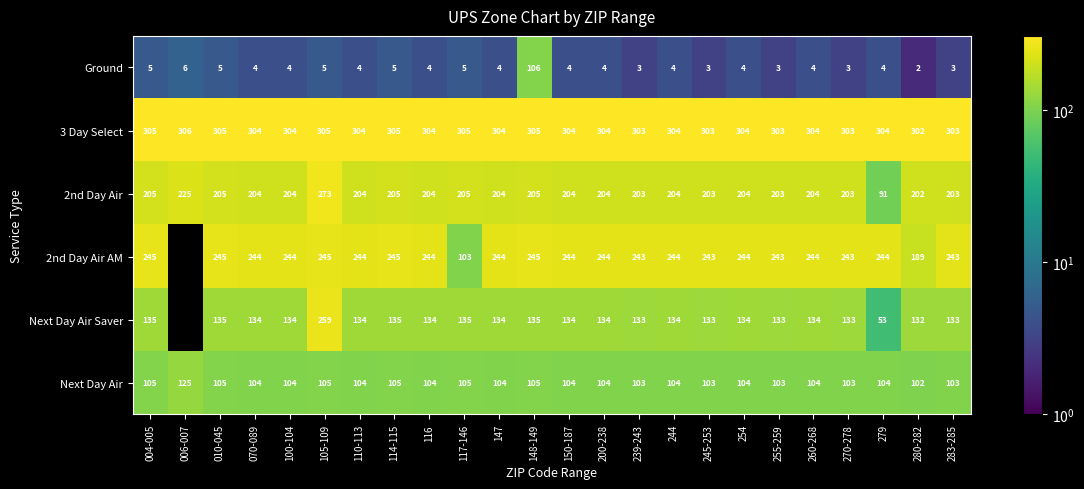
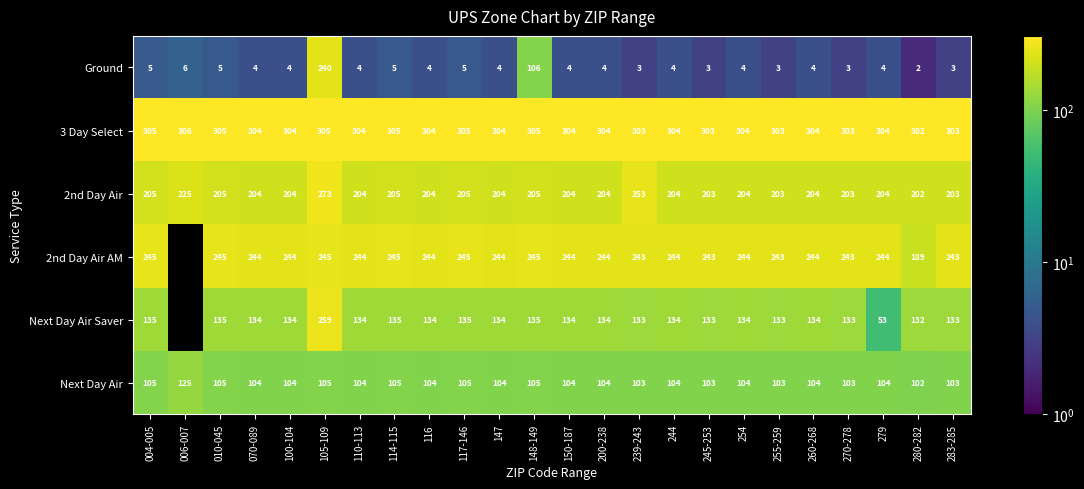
  {
    "Ground": {
      "004-005": 5,
      "006-007": 6,
      "010-045": 5,
      "070-089": 4,
      "100-104": 4,
-     "105-109": 5,
+     "105-109": 240,
      "110-113": 4,
      "114-115": 5,
      "116": 4,
      "117-146": 5,
      "147": 4,
      "148-149": 106,
      "150-187": 4,
      "200-238": 4,
      "239-243": 3,
      "244": 4,
      "245-253": 3,
      "254": 4,
      "255-259": 3,
      "260-268": 4,
      "270-278": 3,
      "279": 4,
      "280-282": 2,
      "283-285": 3
    },
    "3 Day Select": {
      "004-005": 305,
      "006-007": 306,
      "010-045": 305,
      "070-089": 304,
      "100-104": 304,
      "105-109": 305,
      "110-113": 304,
      "114-115": 305,
      "116": 304,
      "117-146": 305,
      "147": 304,
      "148-149": 305,
      "150-187": 304,
      "200-238": 304,
      "239-243": 303,
      "244": 304,
      "245-253": 303,
      "254": 304,
      "255-259": 303,
      "260-268": 304,
      "270-278": 303,
      "279": 304,
      "280-282": 302,
      "283-285": 303
    },
    "2nd Day Air": {
      "004-005": 205,
      "006-007": 225,
      "010-045": 205,
      "070-089": 204,
      "100-104": 204,
      "105-109": 273,
      "110-113": 204,
      "114-115": 205,
      "116": 204,
      "117-146": 205,
      "147": 204,
      "148-149": 205,
      "150-187": 204,
      "200-238": 204,
-     "239-243": 203,
+     "239-243": 253,
      "244": 204,
      "245-253": 203,
      "254": 204,
      "255-259": 203,
      "260-268": 204,
      "270-278": 203,
-     "279": 91,
+     "279": 204,
      "280-282": 202,
      "283-285": 203
    },
    "2nd Day Air AM": {
      "004-005": 245,
      "010-045": 245,
      "070-089": 244,
      "100-104": 244,
      "105-109": 245,
      "110-113": 244,
      "114-115": 245,
      "116": 244,
-     "117-146": 103,
+     "117-146": 245,
      "147": 244,
      "148-149": 245,
      "150-187": 244,
      "200-238": 244,
      "239-243": 243,
      "244": 244,
      "245-253": 243,
      "254": 244,
      "255-259": 243,
      "260-268": 244,
      "270-278": 243,
      "279": 244,
      "280-282": 189,
      "283-285": 243
    },
    "Next Day Air Saver": {
      "004-005": 135,
      "010-045": 135,
      "070-089": 134,
      "100-104": 134,
      "105-109": 259,
      "110-113": 134,
      "114-115": 135,
      "116": 134,
      "117-146": 135,
      "147": 134,
      "148-149": 135,
      "150-187": 134,
      "200-238": 134,
      "239-243": 133,
      "244": 134,
      "245-253": 133,
      "254": 134,
      "255-259": 133,
      "260-268": 134,
      "270-278": 133,
      "279": 53,
      "280-282": 132,
      "283-285": 133
    },
    "Next Day Air": {
      "004-005": 105,
      "006-007": 125,
      "010-045": 105,
      "070-089": 104,
      "100-104": 104,
      "105-109": 105,
      "110-113": 104,
      "114-115": 105,
      "116": 104,
      "117-146": 105,
      "147": 104,
      "148-149": 105,
      "150-187": 104,
      "200-238": 104,
      "239-243": 103,
      "244": 104,
      "245-253": 103,
      "254": 104,
      "255-259": 103,
      "260-268": 104,
      "270-278": 103,
      "279": 104,
      "280-282": 102,
      "283-285": 103
    }
  }
